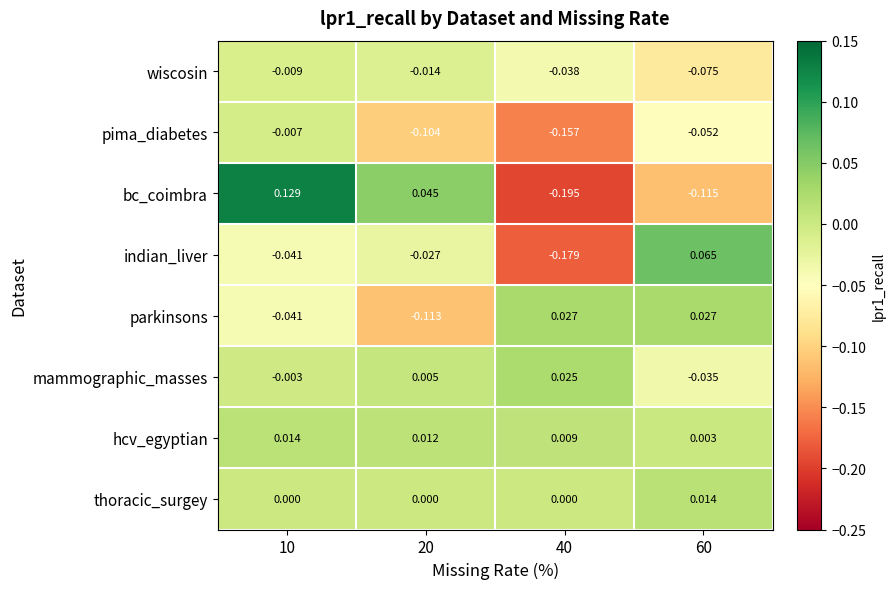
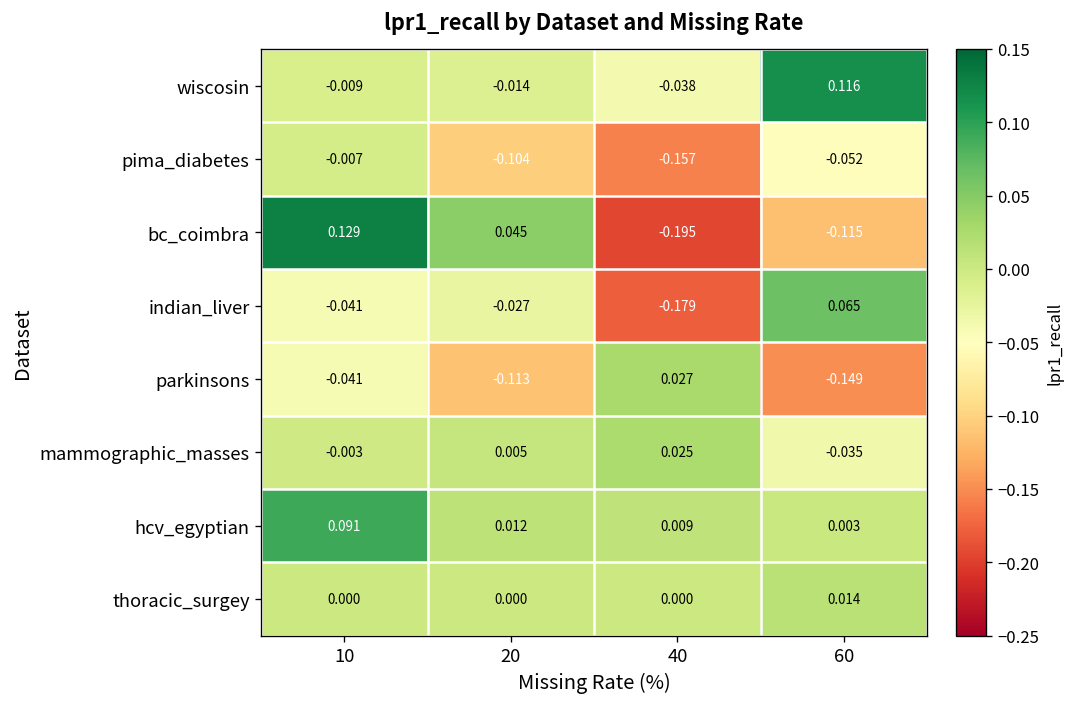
  {
    "wiscosin": {
      "10": -0.009,
      "20": -0.014,
      "40": -0.038,
-     "60": -0.075
+     "60": 0.116
    },
    "pima_diabetes": {
      "10": -0.007,
      "20": -0.104,
      "40": -0.157,
      "60": -0.052
    },
    "bc_coimbra": {
      "10": 0.129,
      "20": 0.045,
      "40": -0.195,
      "60": -0.115
    },
    "indian_liver": {
      "10": -0.041,
      "20": -0.027,
      "40": -0.179,
      "60": 0.065
    },
    "parkinsons": {
      "10": -0.041,
      "20": -0.113,
      "40": 0.027,
-     "60": 0.027
+     "60": -0.149
    },
    "mammographic_masses": {
      "10": -0.003,
      "20": 0.005,
      "40": 0.025,
      "60": -0.035
    },
    "hcv_egyptian": {
-     "10": 0.014,
+     "10": 0.091,
      "20": 0.012,
      "40": 0.009,
      "60": 0.003
    },
    "thoracic_surgey": {
      "10": 0.000,
      "20": 0.000,
      "40": 0.000,
      "60": 0.014
    }
  }
